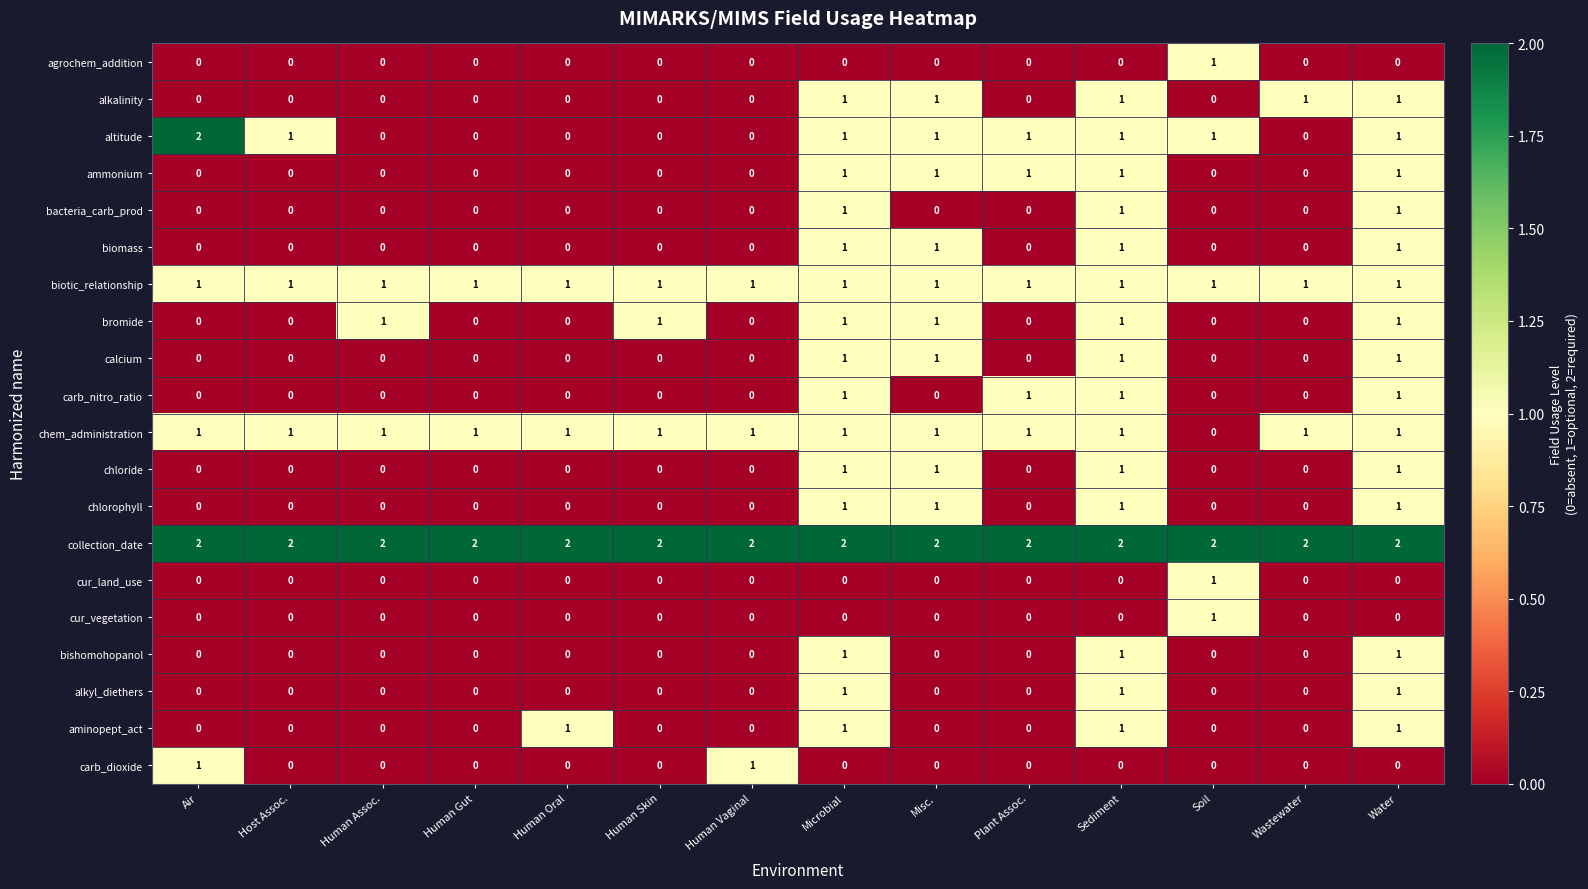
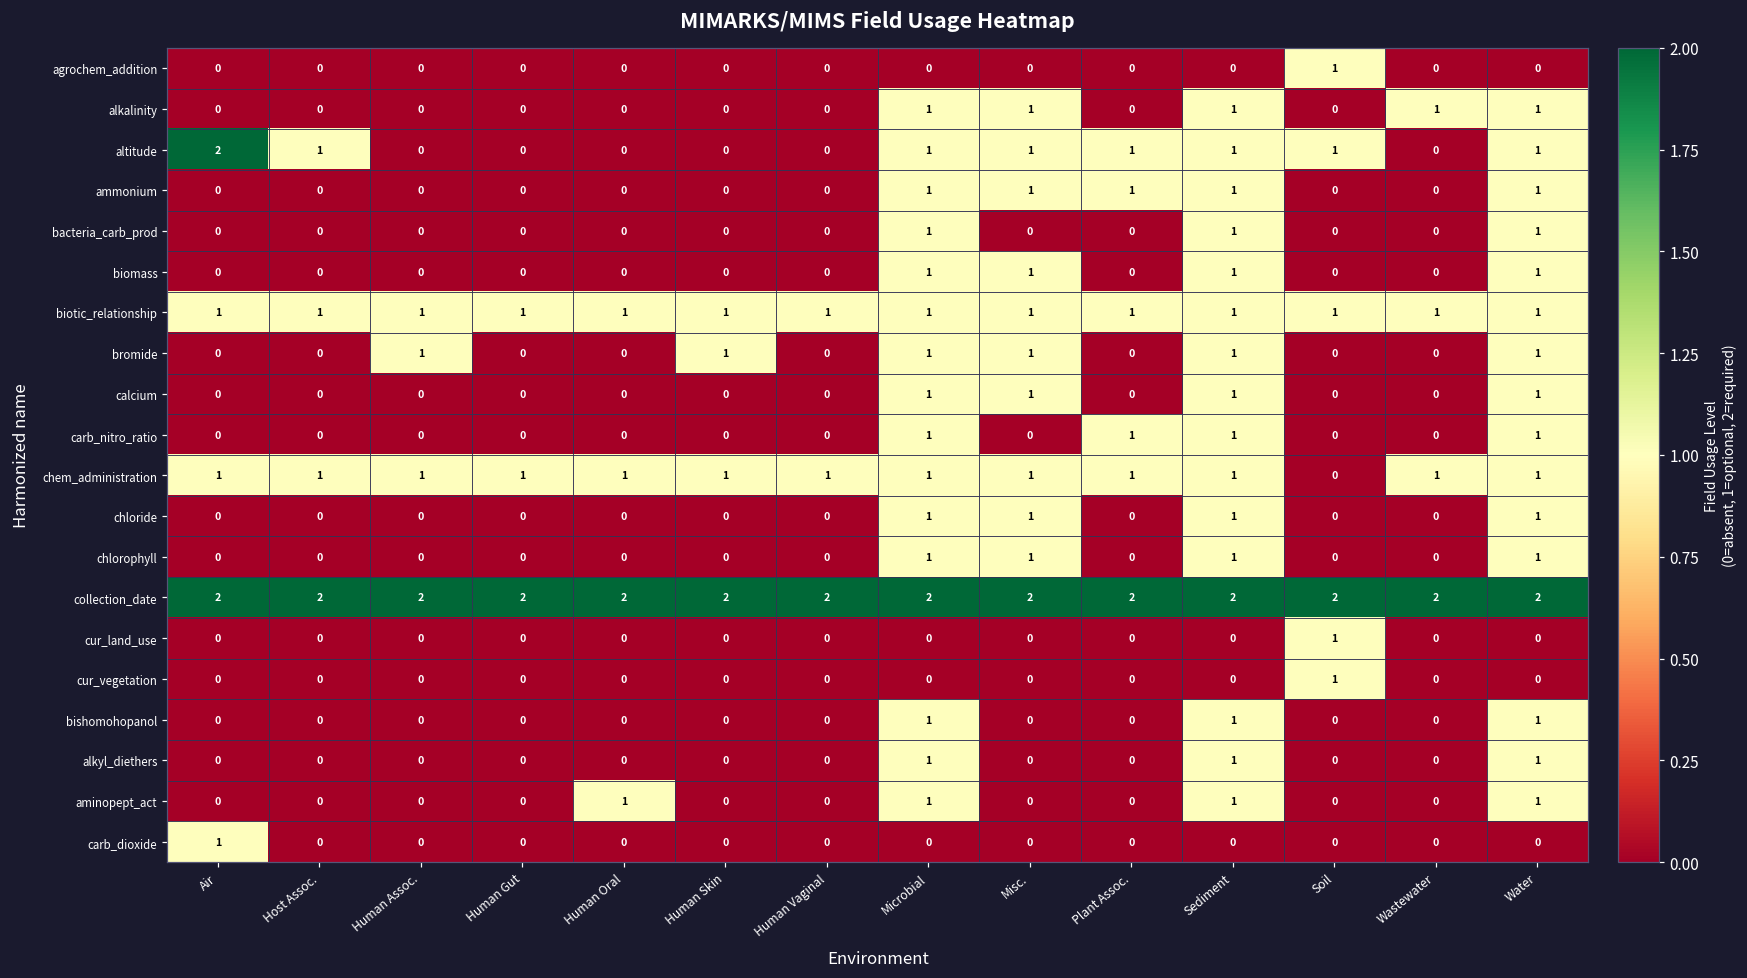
  {
    "carb_dioxide": {
      "Air": 1,
      "Host Assoc.": 0,
      "Human Assoc.": 0,
      "Human Gut": 0,
      "Human Oral": 0,
      "Human Skin": 0,
-     "Human Vaginal": 1,
+     "Human Vaginal": 0,
      "Microbial": 0,
      "Misc.": 0,
      "Plant Assoc.": 0,
      "Sediment": 0,
      "Soil": 0,
      "Wastewater": 0,
      "Water": 0
    }
  }
